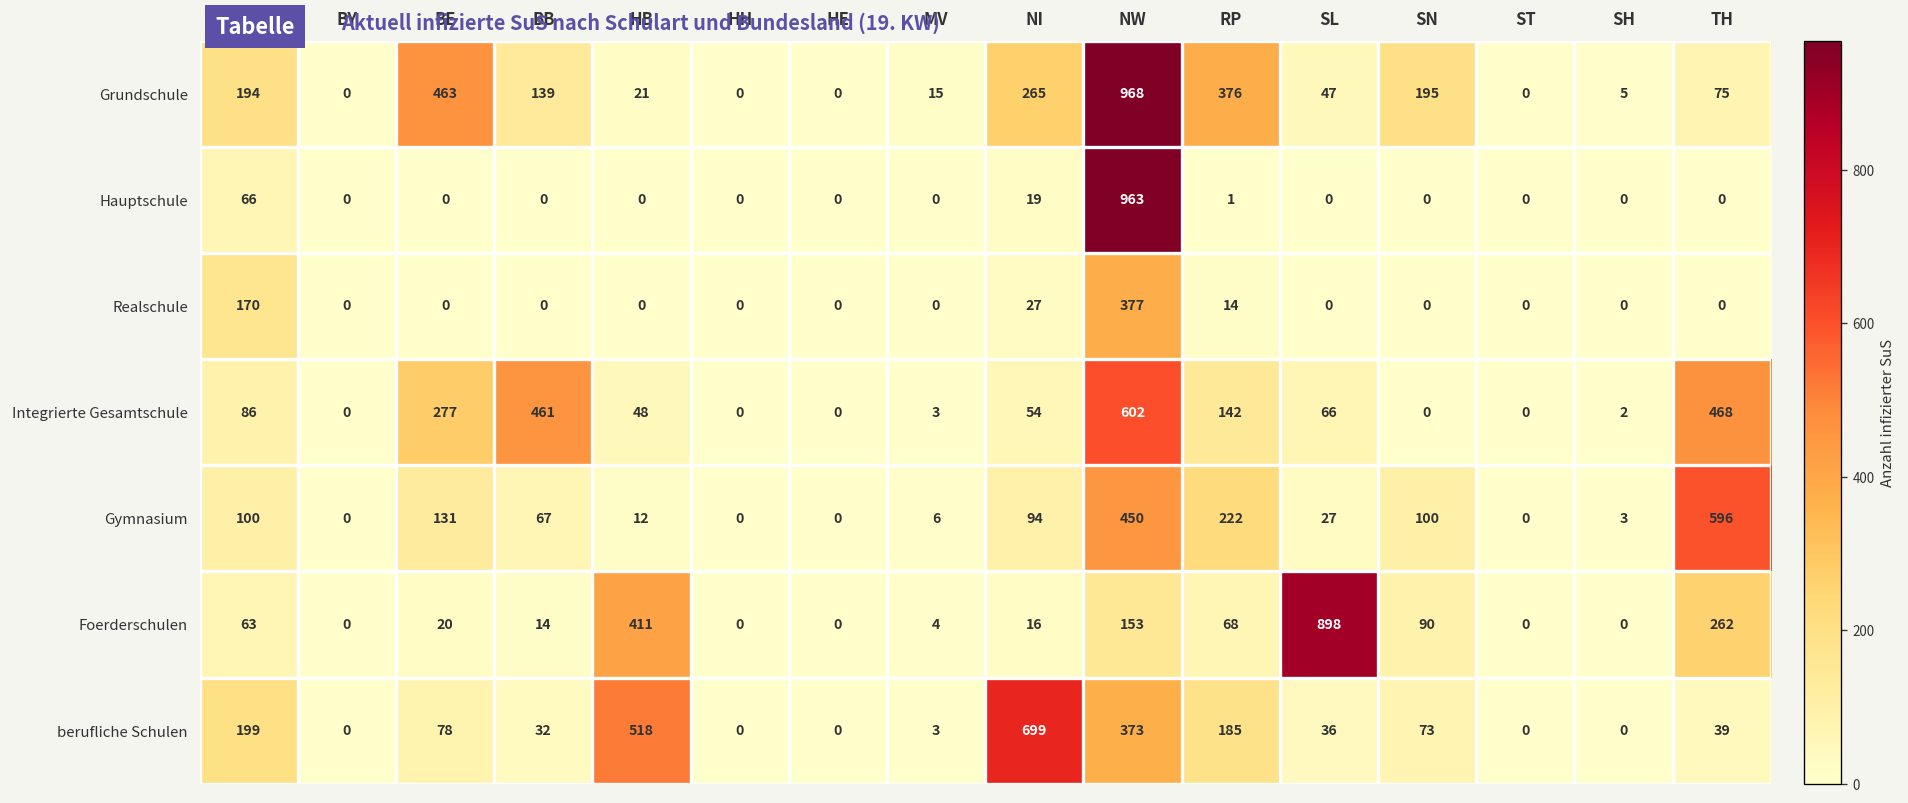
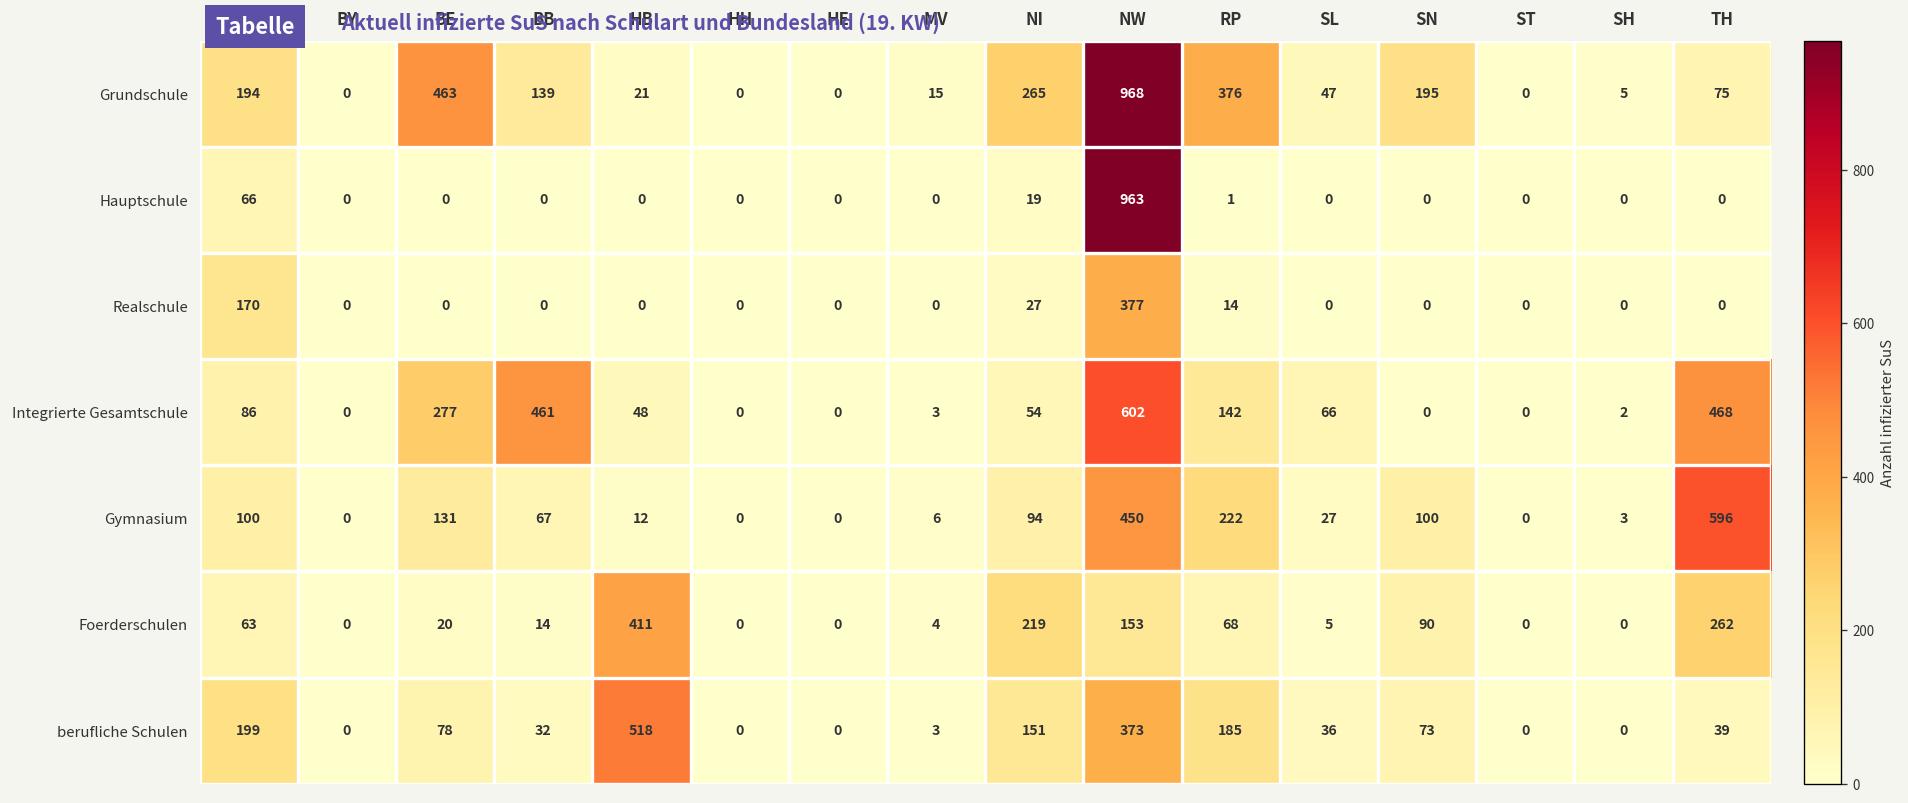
  {
    "Grundschule": {
      "BW": 194,
      "BY": 0,
      "BE": 463,
      "BB": 139,
      "HB": 21,
      "HH": 0,
      "HE": 0,
      "MV": 15,
      "NI": 265,
      "NW": 968,
      "RP": 376,
      "SL": 47,
      "SN": 195,
      "ST": 0,
      "SH": 5,
      "TH": 75
    },
    "Hauptschule": {
      "BW": 66,
      "BY": 0,
      "BE": 0,
      "BB": 0,
      "HB": 0,
      "HH": 0,
      "HE": 0,
      "MV": 0,
      "NI": 19,
      "NW": 963,
      "RP": 1,
      "SL": 0,
      "SN": 0,
      "ST": 0,
      "SH": 0,
      "TH": 0
    },
    "Realschule": {
      "BW": 170,
      "BY": 0,
      "BE": 0,
      "BB": 0,
      "HB": 0,
      "HH": 0,
      "HE": 0,
      "MV": 0,
      "NI": 27,
      "NW": 377,
      "RP": 14,
      "SL": 0,
      "SN": 0,
      "ST": 0,
      "SH": 0,
      "TH": 0
    },
    "Integrierte Gesamtschule": {
      "BW": 86,
      "BY": 0,
      "BE": 277,
      "BB": 461,
      "HB": 48,
      "HH": 0,
      "HE": 0,
      "MV": 3,
      "NI": 54,
      "NW": 602,
      "RP": 142,
      "SL": 66,
      "SN": 0,
      "ST": 0,
      "SH": 2,
      "TH": 468
    },
    "Gymnasium": {
      "BW": 100,
      "BY": 0,
      "BE": 131,
      "BB": 67,
      "HB": 12,
      "HH": 0,
      "HE": 0,
      "MV": 6,
      "NI": 94,
      "NW": 450,
      "RP": 222,
      "SL": 27,
      "SN": 100,
      "ST": 0,
      "SH": 3,
      "TH": 596
    },
    "Foerderschulen": {
      "BW": 63,
      "BY": 0,
      "BE": 20,
      "BB": 14,
      "HB": 411,
      "HH": 0,
      "HE": 0,
      "MV": 4,
-     "NI": 16,
+     "NI": 219,
      "NW": 153,
      "RP": 68,
-     "SL": 898,
+     "SL": 5,
      "SN": 90,
      "ST": 0,
      "SH": 0,
      "TH": 262
    },
    "berufliche Schulen": {
      "BW": 199,
      "BY": 0,
      "BE": 78,
      "BB": 32,
      "HB": 518,
      "HH": 0,
      "HE": 0,
      "MV": 3,
-     "NI": 699,
+     "NI": 151,
      "NW": 373,
      "RP": 185,
      "SL": 36,
      "SN": 73,
      "ST": 0,
      "SH": 0,
      "TH": 39
    }
  }
